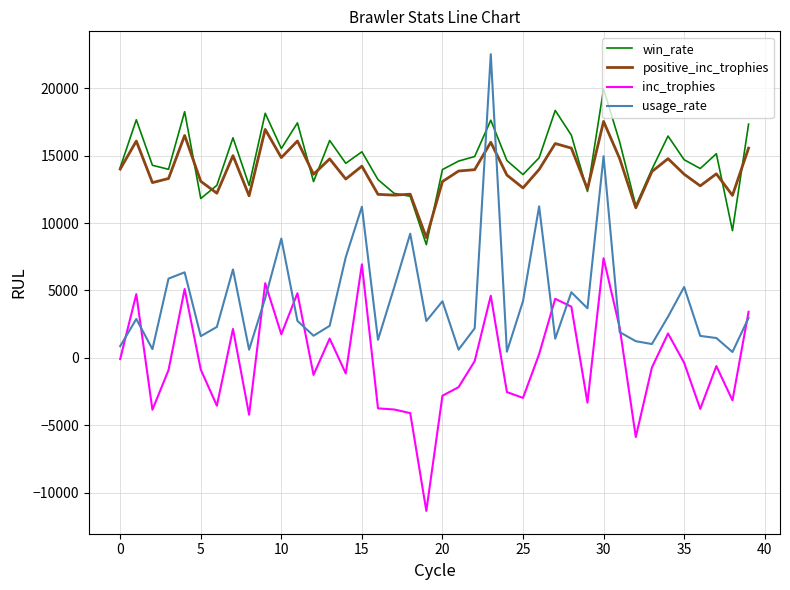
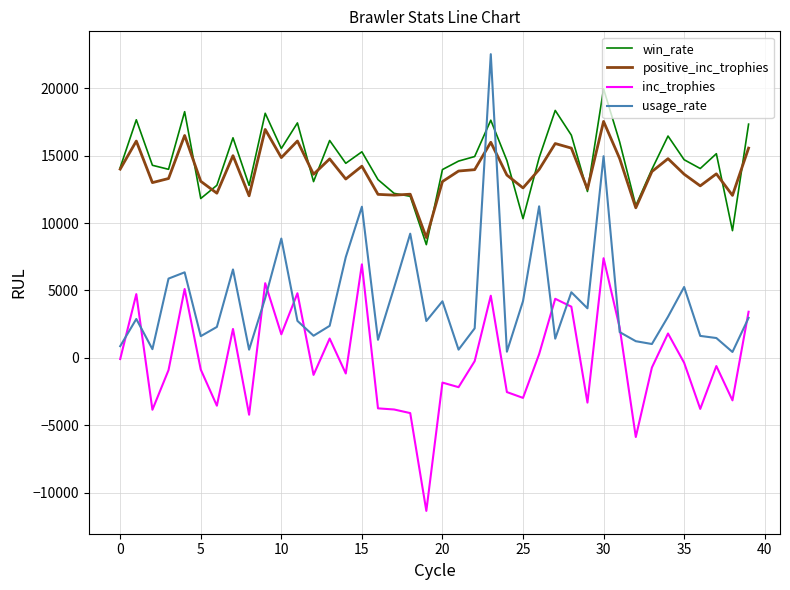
  {
    "win_rate": {
      "5": 11800,
      "10": 15500,
      "15": 15300,
      "20": 14000,
-     "25": 13600,
+     "25": 10300,
      "35": 14700
    },
    "positive_inc_trophies": {
      "5": 13100,
      "10": 14900,
      "15": 14200,
      "20": 13100,
      "25": 12600,
      "30": 17500,
      "35": 13600
    },
    "inc_trophies": {
      "0": -100,
      "5": -900,
      "10": 1700,
      "15": 6900,
-     "20": -2800,
+     "20": -1800,
      "25": -3000,
      "30": 7400,
      "35": -400
    },
    "usage_rate": {
      "0": 900,
      "5": 1600,
      "10": 8800,
      "15": 11200,
      "20": 4200,
      "25": 4200,
      "30": 15000,
      "35": 5300
    }
  }
